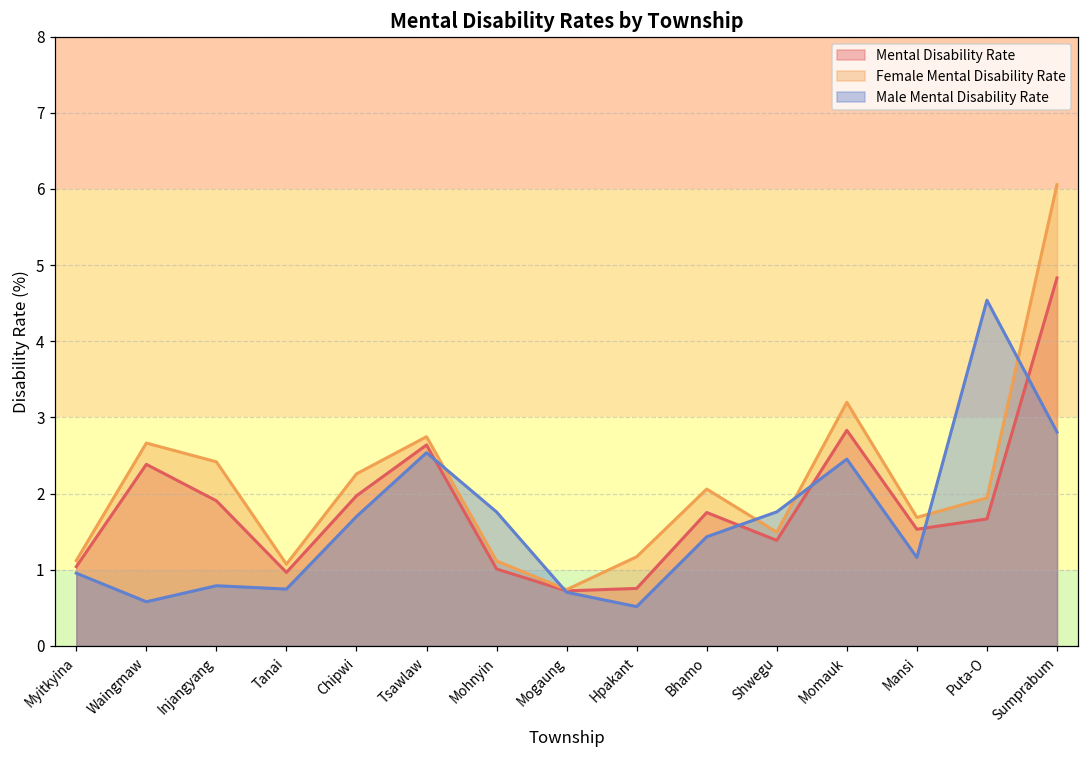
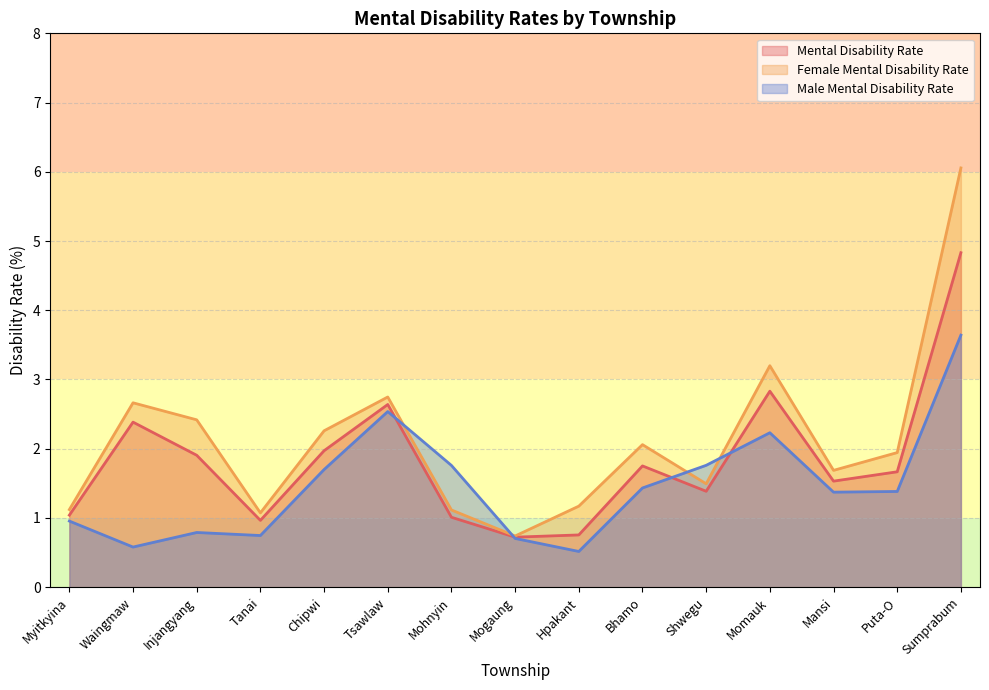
  {
    "Male Mental Disability Rate": {
      "Myitkyina": 1.0,
      "Waingmaw": 0.6,
      "Injangyang": 0.8,
      "Tanai": 0.7,
      "Chipwi": 1.7,
      "Tsawlaw": 2.5,
      "Mohnyin": 1.8,
      "Hpakant": 0.5,
      "Bhamo": 1.4,
      "Shwegu": 1.8,
-     "Momauk": 2.5,
-     "Mansi": 1.2,
-     "Puta-O": 4.5,
-     "Sumprabum": 2.8
+     "Momauk": 2.2,
+     "Mansi": 1.4,
+     "Puta-O": 1.4,
+     "Sumprabum": 3.6
    }
  }
